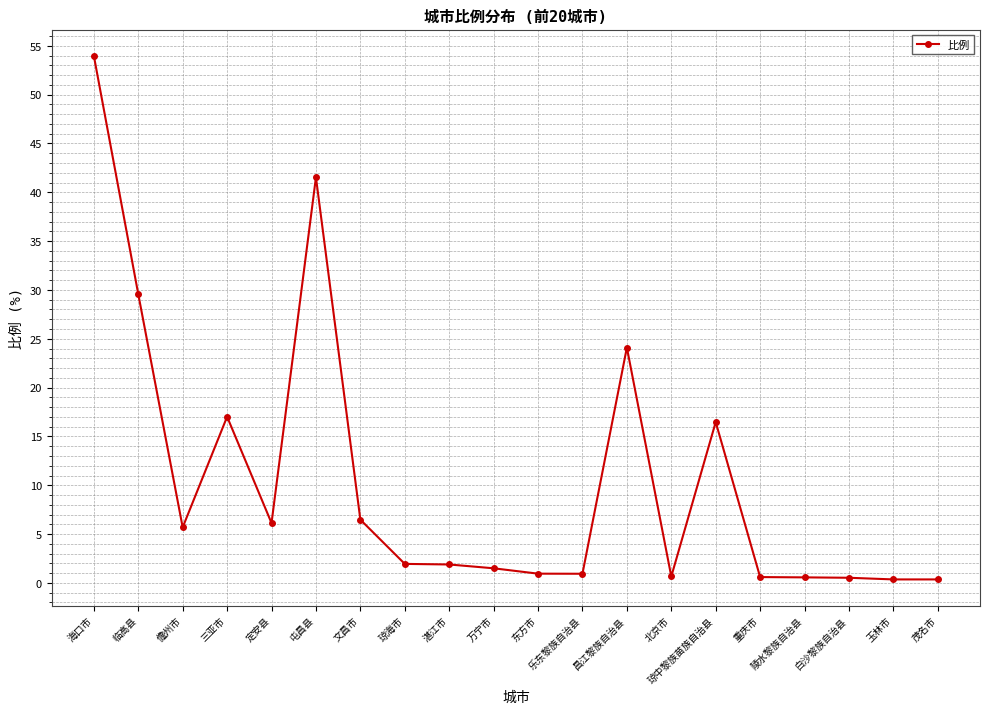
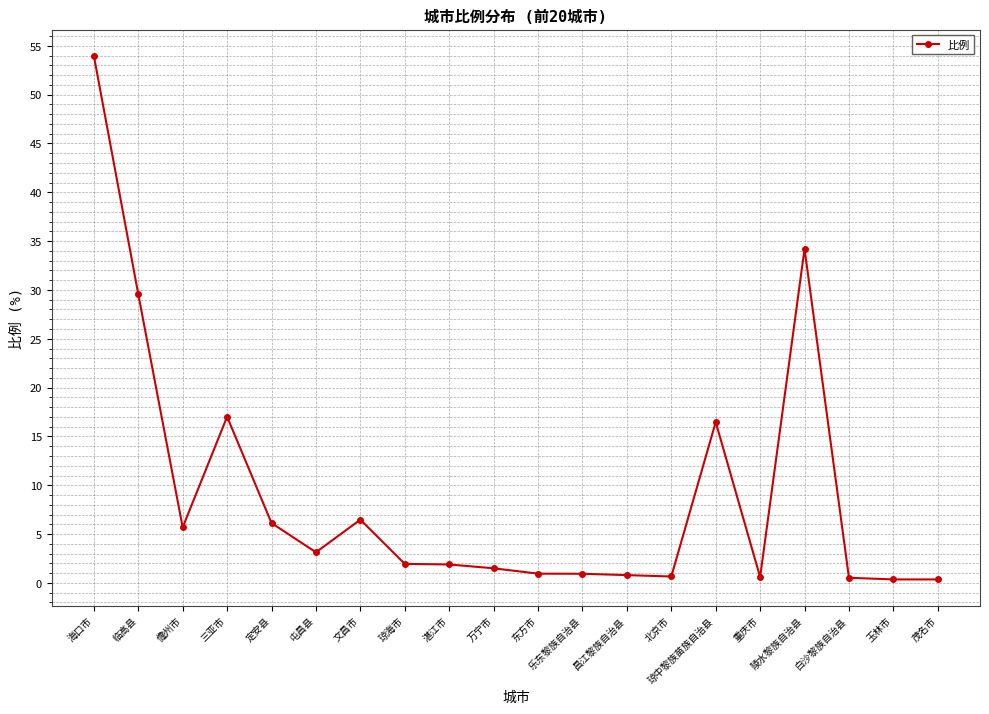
  {
    "海口市": 54,
    "临高县": 30,
    "儋州市": 6,
    "三亚市": 17,
    "定安县": 6,
-   "屯昌县": 42,
+   "屯昌县": 3,
    "文昌市": 6,
    "琼海市": 2,
    "湛江市": 2,
    "万宁市": 2,
    "东方市": 1,
    "乐东黎族自治县": 1,
-   "昌江黎族自治县": 24,
+   "昌江黎族自治县": 1,
    "北京市": 1,
    "琼中黎族苗族自治县": 16,
    "重庆市": 1,
-   "陵水黎族自治县": 1,
+   "陵水黎族自治县": 34,
    "白沙黎族自治县": 1,
    "玉林市": 0,
    "茂名市": 0
  }
